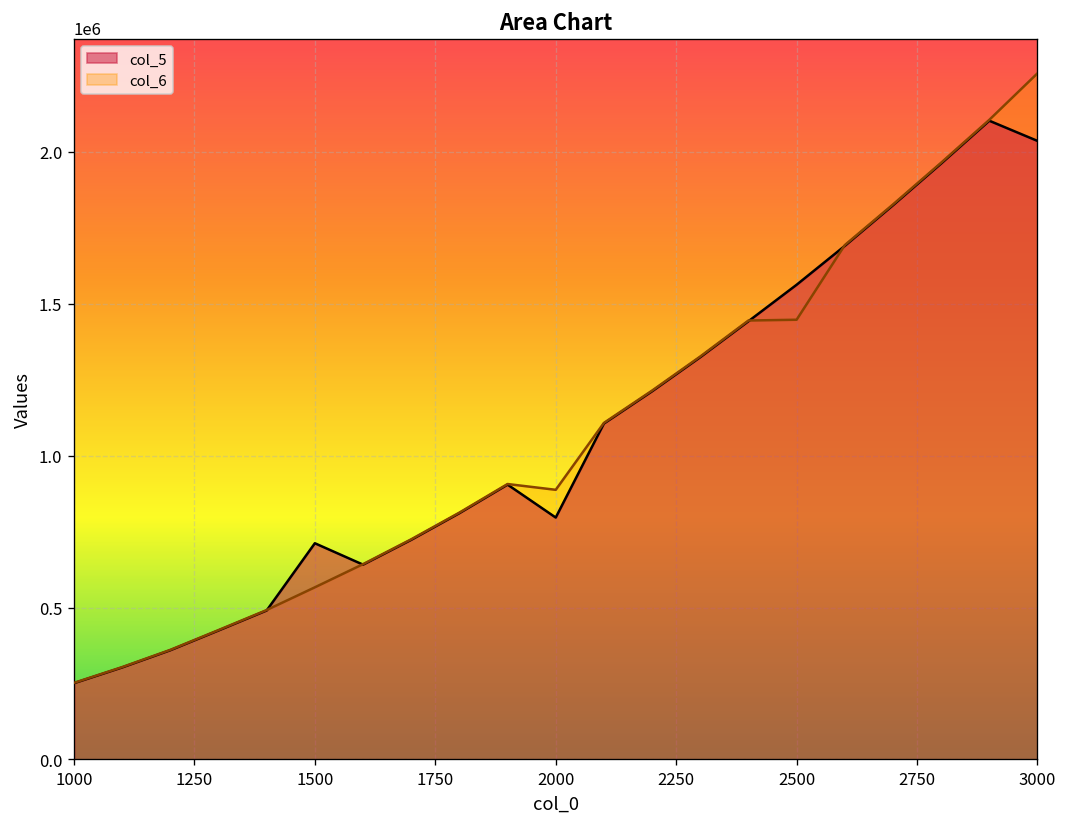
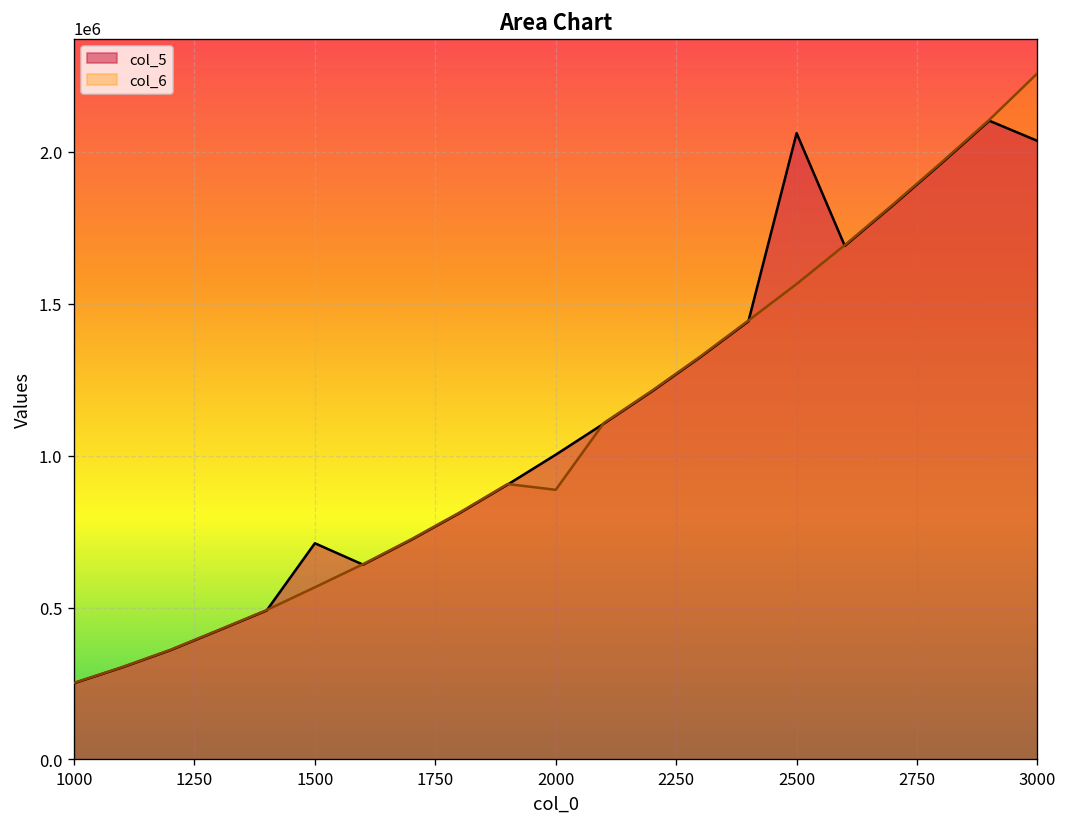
  {
    "col_5": {
      "1500": 710000,
-     "2000": 800000,
-     "2500": 1560000,
+     "2000": 1000000,
+     "2500": 2060000,
      "3000": 2040000
    },
    "col_6": {
      "1500": 570000,
      "2000": 890000,
-     "2500": 1450000,
+     "2500": 1560000,
      "3000": 2260000
    }
  }
